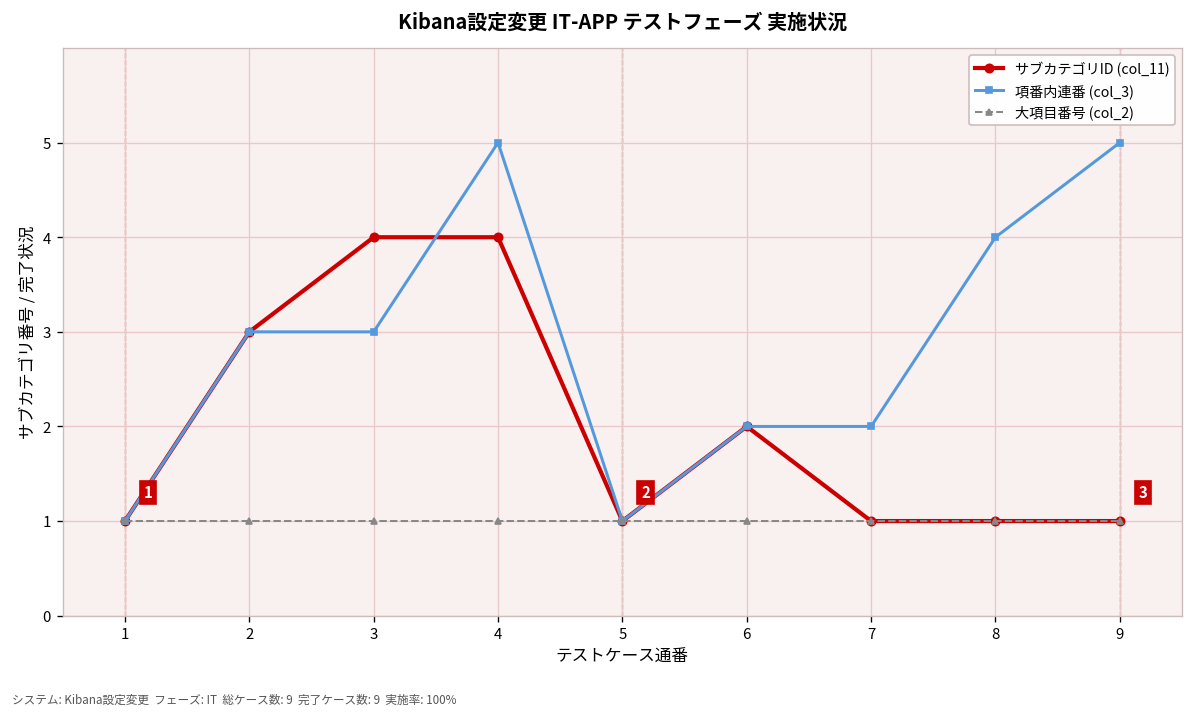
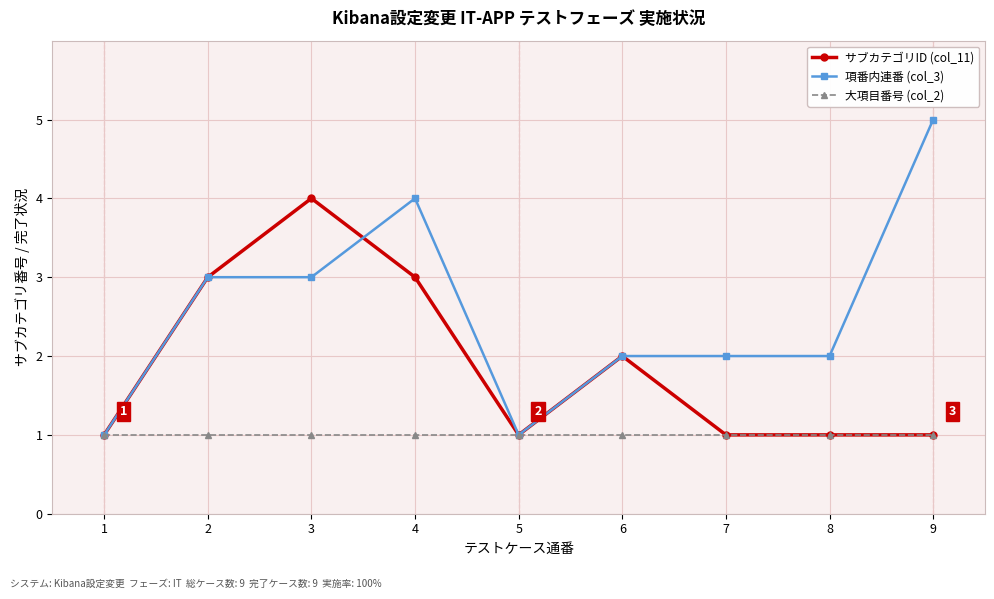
  {
    "サブカテゴリID (col_11)": {
      "3": 4,
-     "4": 4
+     "4": 3
    },
    "項番内連番 (col_3)": {
      "3": 3,
-     "4": 5,
+     "4": 4,
      "7": 2,
-     "8": 4,
+     "8": 2,
      "9": 5
    },
    "大項目番号 (col_2)": {
      "2": 1,
      "3": 1,
      "4": 1,
      "6": 1
    }
  }
